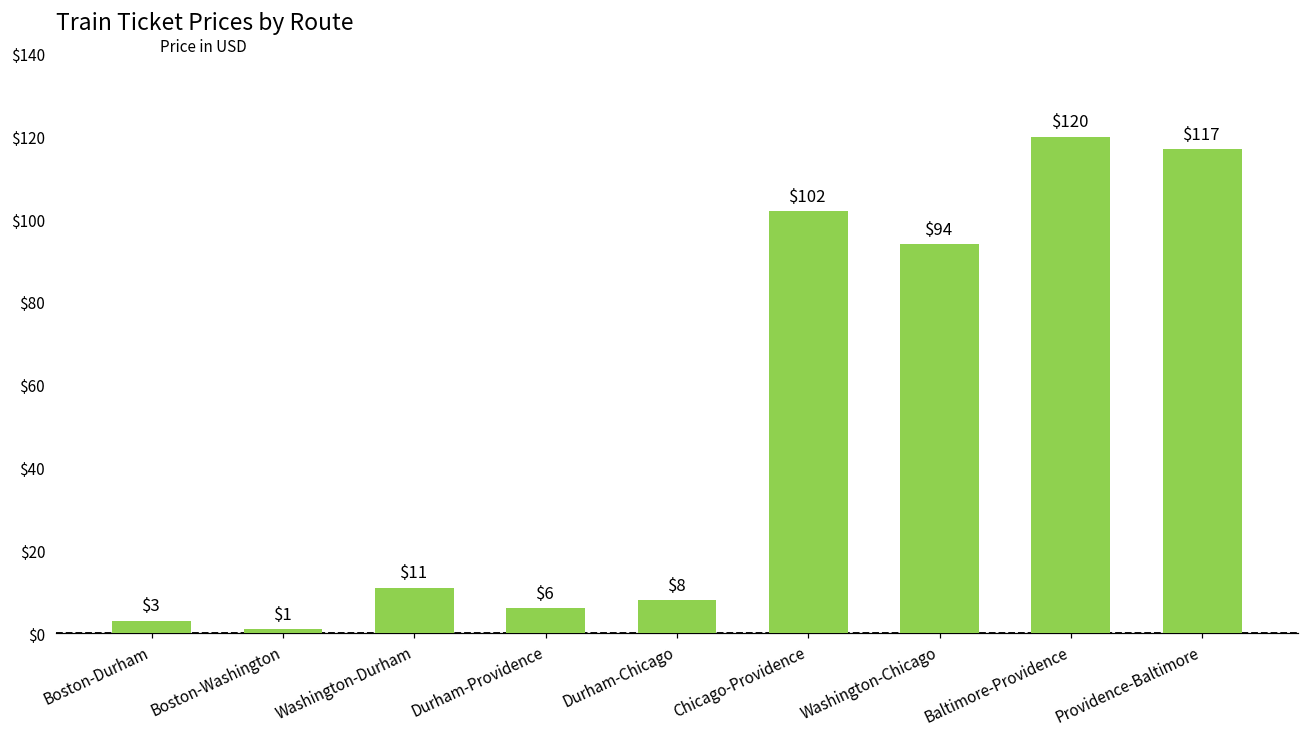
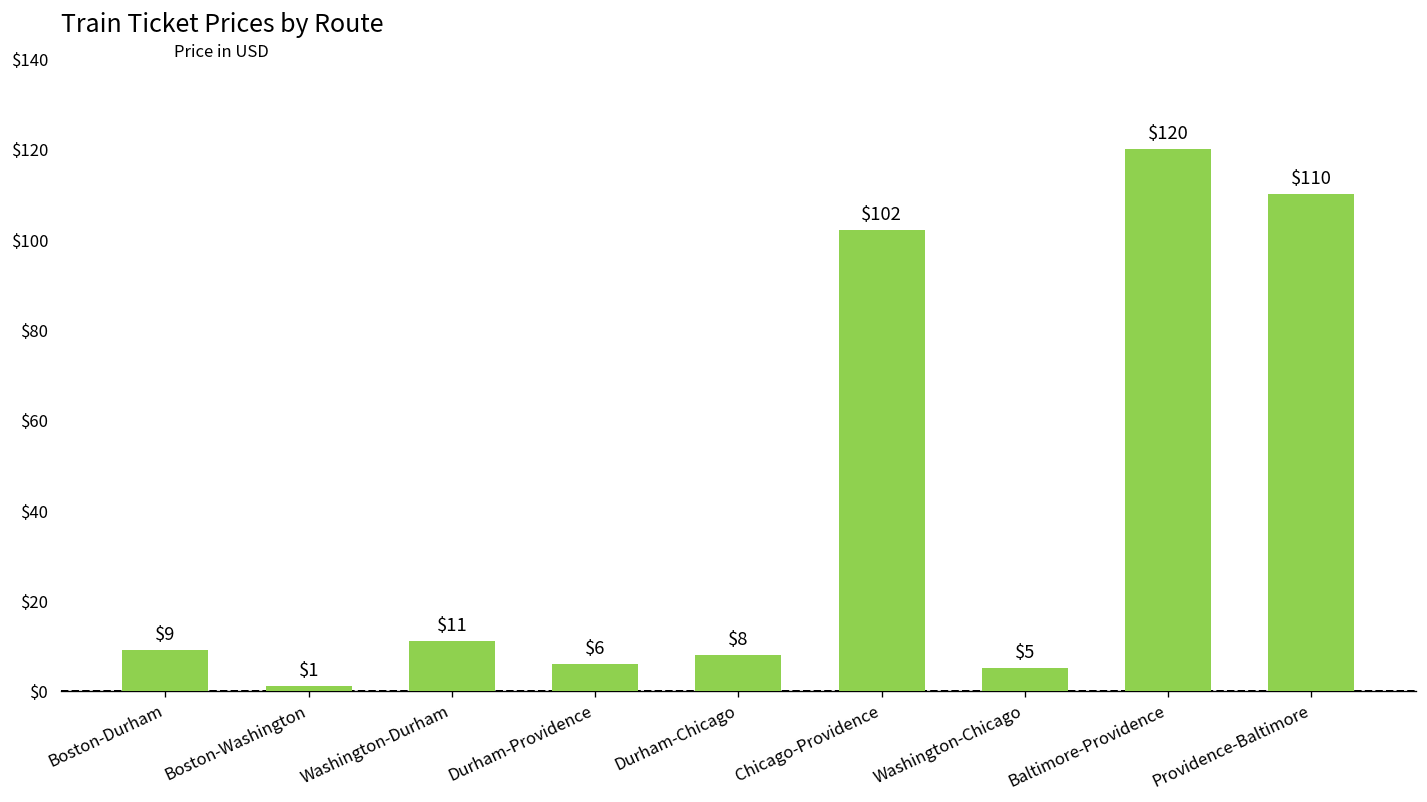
  {
-   "Boston-Durham": "$3",
+   "Boston-Durham": "$9",
    "Boston-Washington": "$1",
    "Washington-Durham": "$11",
    "Durham-Providence": "$6",
    "Durham-Chicago": "$8",
    "Chicago-Providence": "$102",
-   "Washington-Chicago": "$94",
+   "Washington-Chicago": "$5",
    "Baltimore-Providence": "$120",
-   "Providence-Baltimore": "$117"
+   "Providence-Baltimore": "$110"
  }
